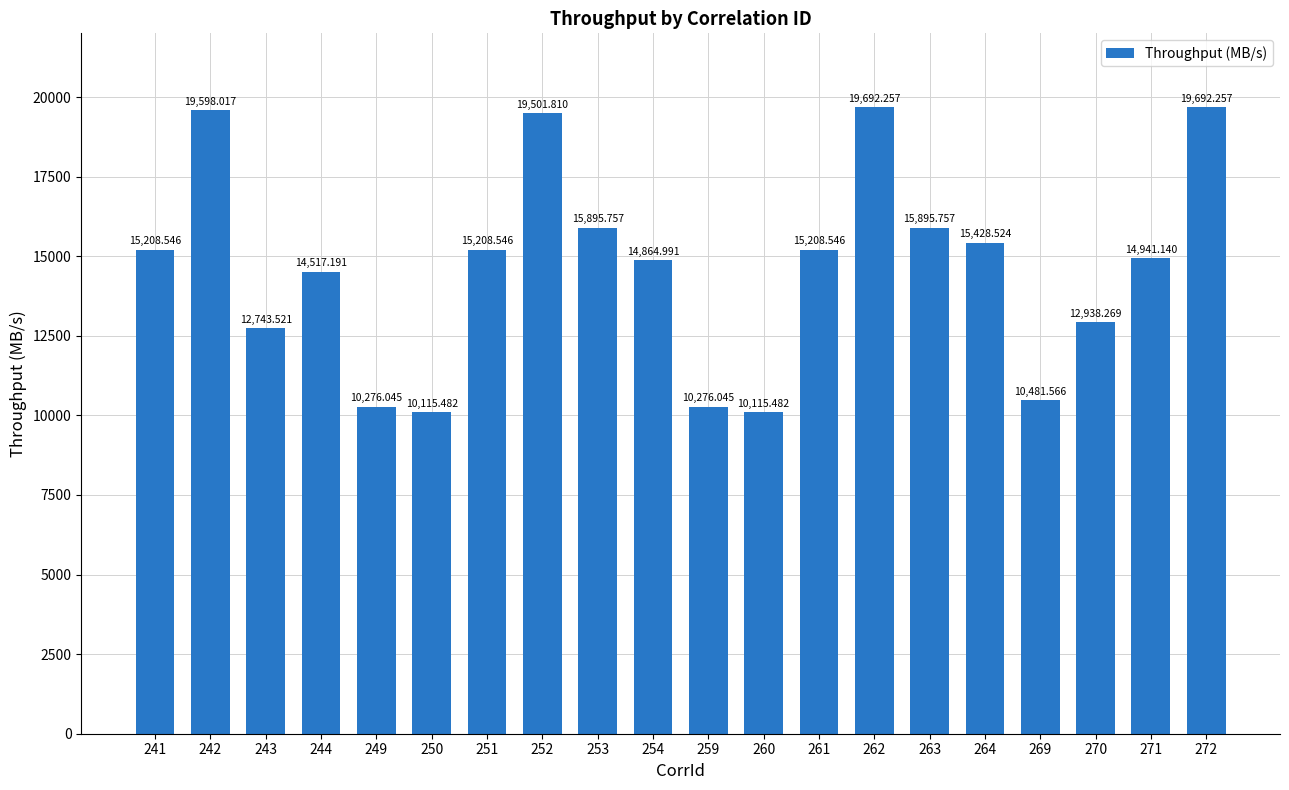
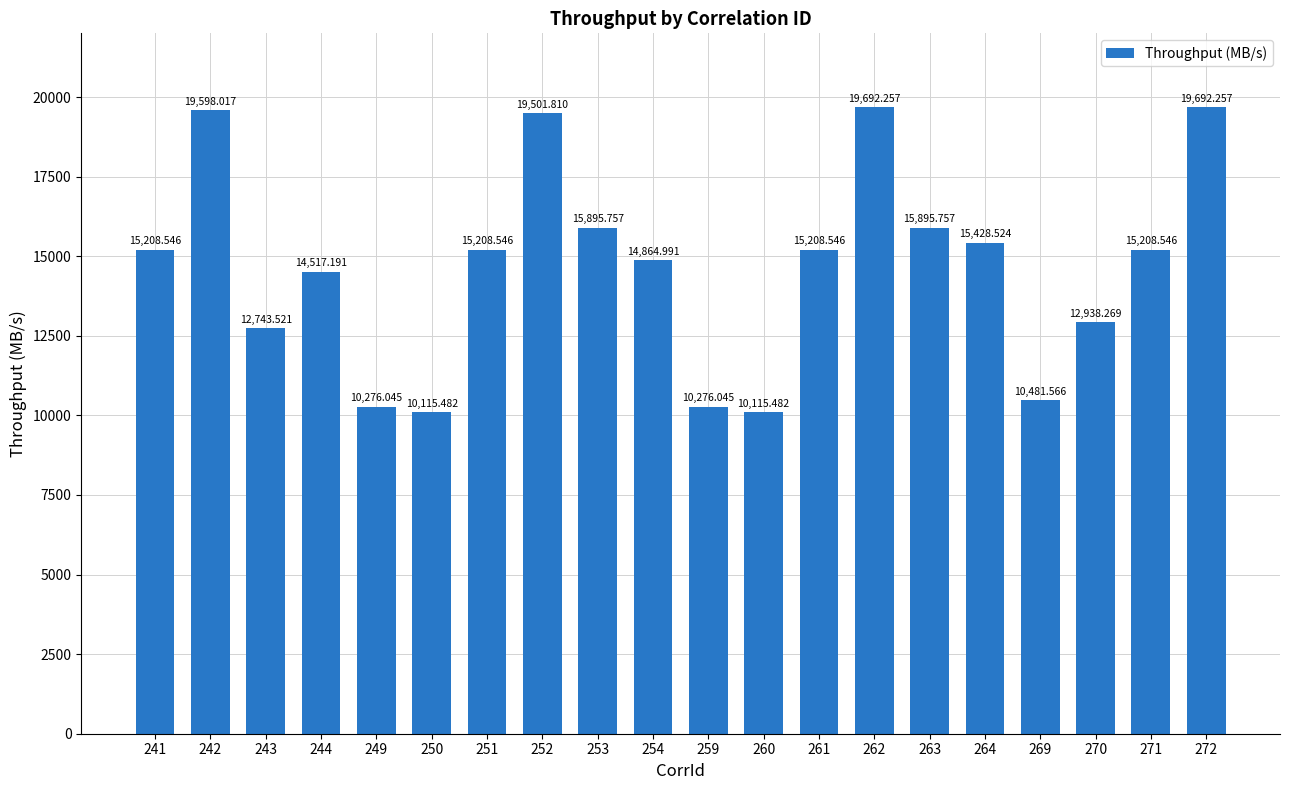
  {
    "241": "15,208.546",
    "242": "19,598.017",
    "243": "12,743.521",
    "244": "14,517.191",
    "249": "10,276.045",
    "250": "10,115.482",
    "251": "15,208.546",
    "252": "19,501.810",
    "253": "15,895.757",
    "254": "14,864.991",
    "259": "10,276.045",
    "260": "10,115.482",
    "261": "15,208.546",
    "262": "19,692.257",
    "263": "15,895.757",
    "264": "15,428.524",
    "269": "10,481.566",
    "270": "12,938.269",
-   "271": "14,941.140",
+   "271": "15,208.546",
    "272": "19,692.257"
  }
